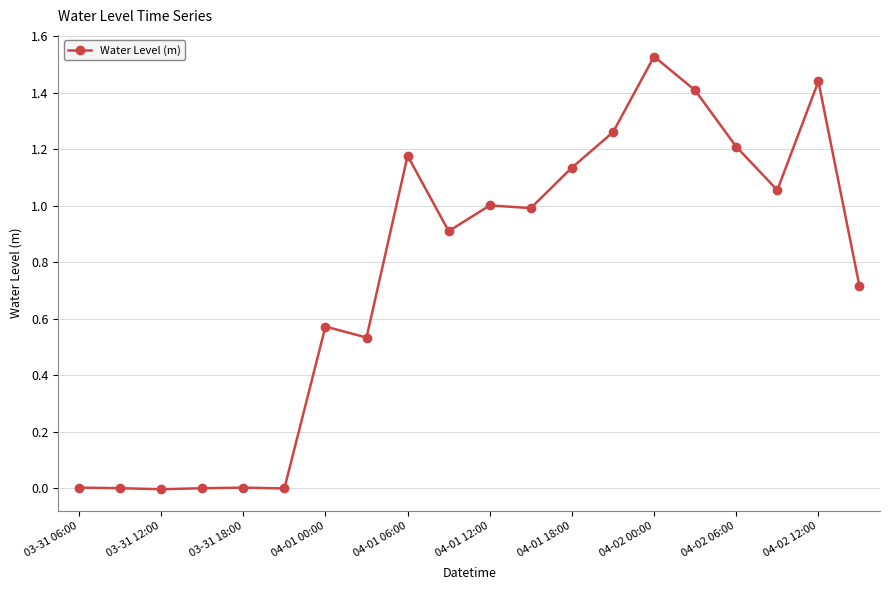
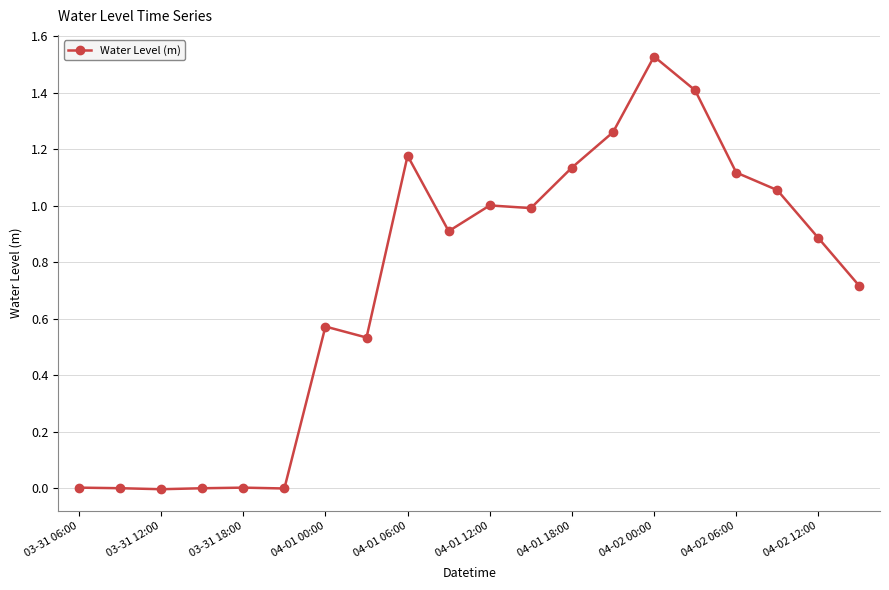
  {
    "03-31 06:00": 0.00,
    "03-31 12:00": 0.00,
    "03-31 18:00": 0.00,
    "04-01 00:00": 0.57,
    "04-01 06:00": 1.18,
    "04-01 12:00": 1.00,
    "04-01 18:00": 1.14,
    "04-02 00:00": 1.53,
-   "04-02 06:00": 1.21,
-   "04-02 12:00": 1.44
+   "04-02 06:00": 1.12,
+   "04-02 12:00": 0.89
  }
